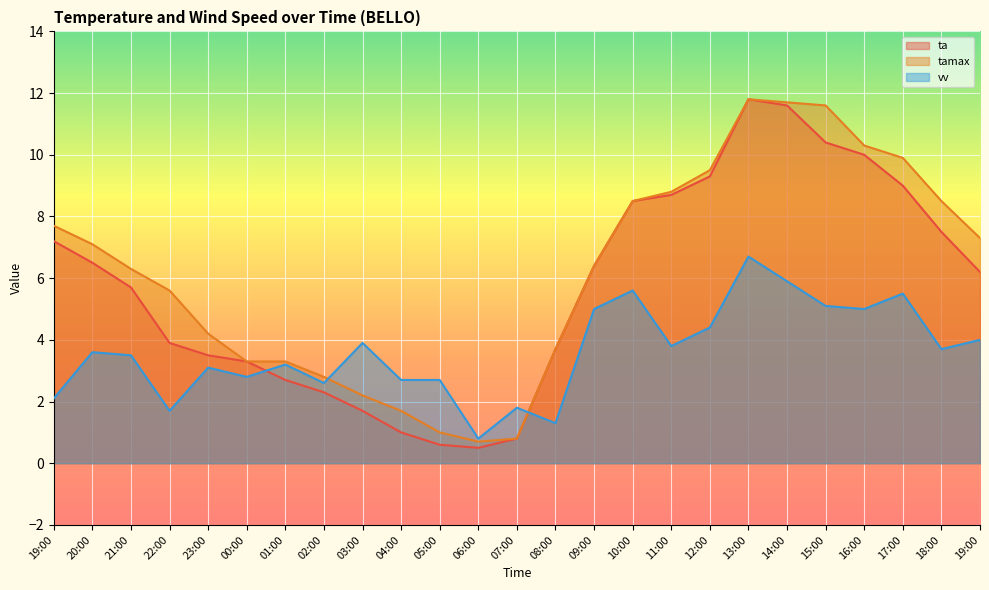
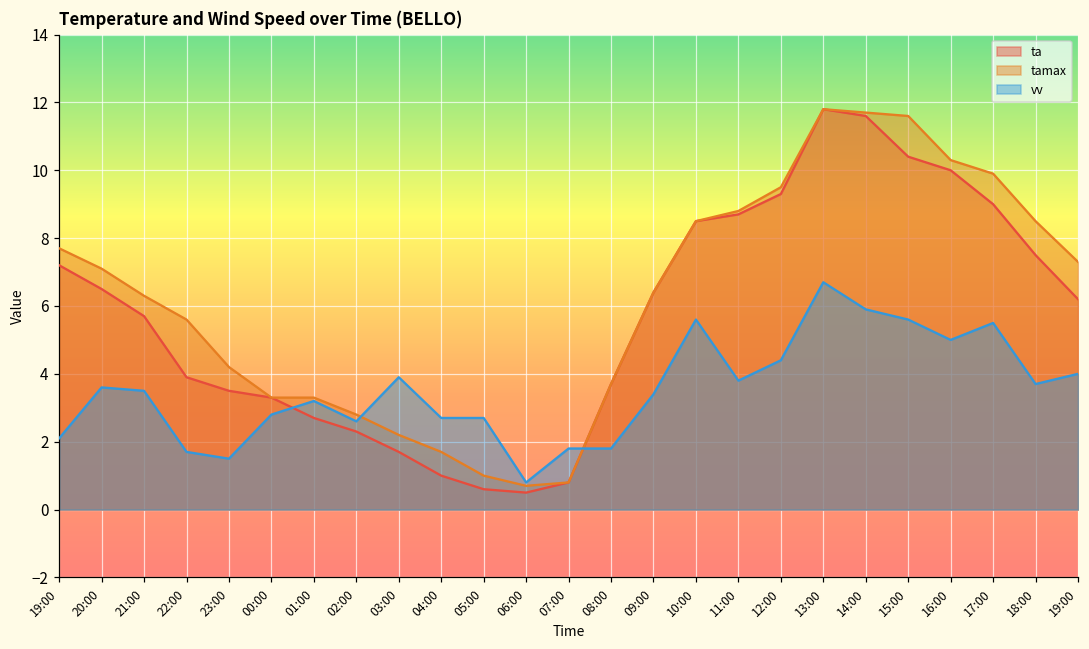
  {
    "vv": {
      "20:00": 3.6,
      "21:00": 3.5,
      "22:00": 1.7,
-     "23:00": 3.1,
+     "23:00": 1.5,
      "00:00": 2.8,
      "01:00": 3.2,
      "02:00": 2.6,
      "03:00": 3.9,
      "04:00": 2.7,
      "05:00": 2.7,
      "06:00": 0.8,
      "07:00": 1.8,
-     "08:00": 1.3,
-     "09:00": 5.0,
+     "08:00": 1.8,
+     "09:00": 3.4,
      "10:00": 5.6,
      "11:00": 3.8,
      "12:00": 4.4,
      "13:00": 6.7,
      "14:00": 5.9,
-     "15:00": 5.1,
+     "15:00": 5.6,
      "16:00": 5.0,
      "17:00": 5.5,
      "18:00": 3.7
    }
  }
